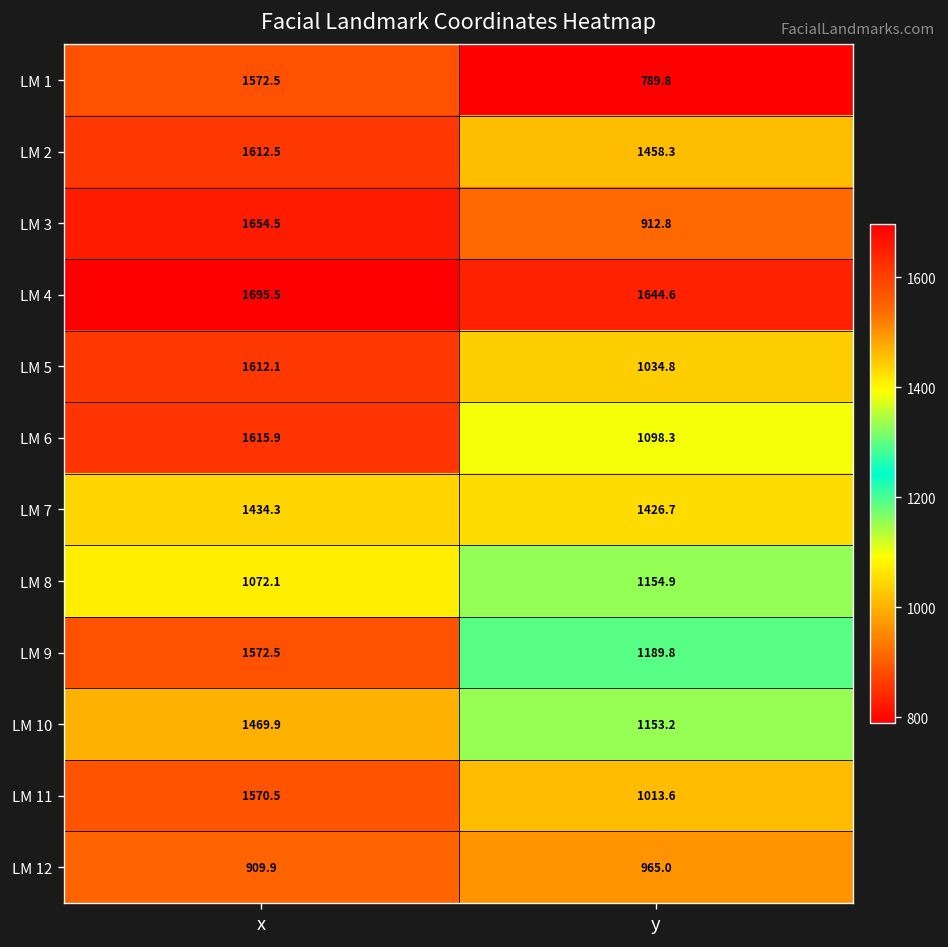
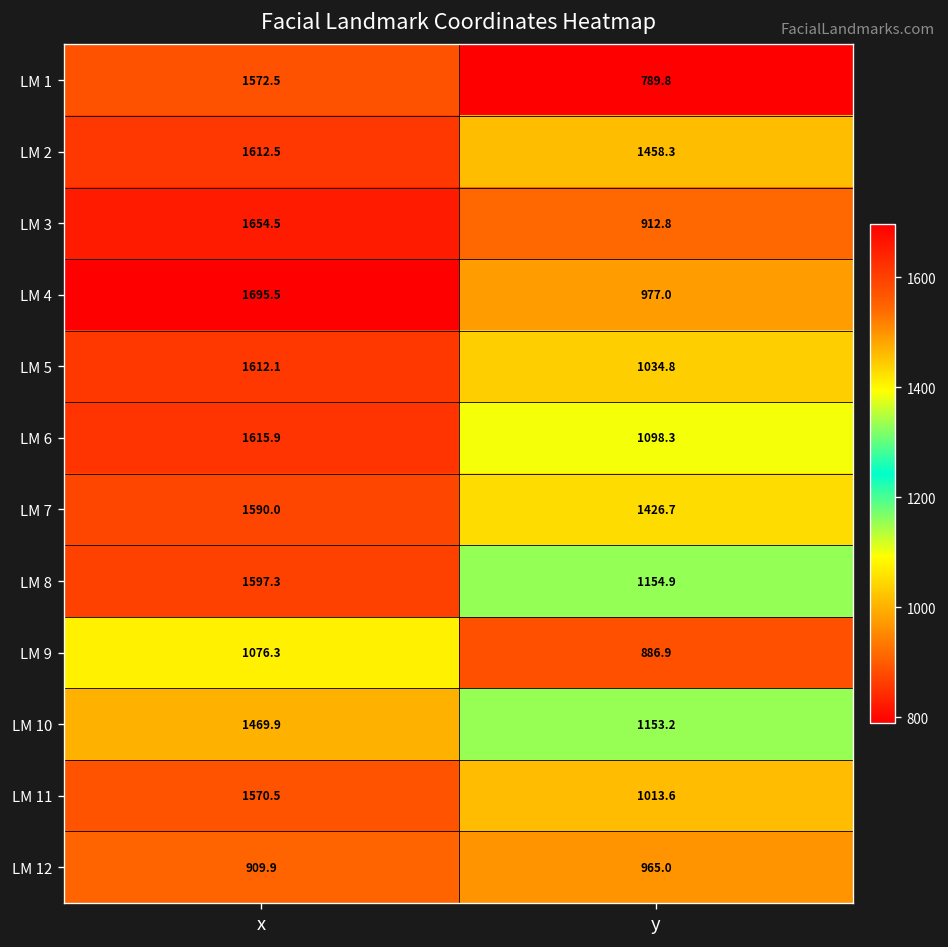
  {
    "LM 1": {
      "x": 1572.5,
      "y": 789.8
    },
    "LM 2": {
      "x": 1612.5,
      "y": 1458.3
    },
    "LM 3": {
      "x": 1654.5,
      "y": 912.8
    },
    "LM 4": {
      "x": 1695.5,
-     "y": 1644.6
+     "y": 977.0
    },
    "LM 5": {
      "x": 1612.1,
      "y": 1034.8
    },
    "LM 6": {
      "x": 1615.9,
      "y": 1098.3
    },
    "LM 7": {
-     "x": 1434.3,
+     "x": 1590.0,
      "y": 1426.7
    },
    "LM 8": {
-     "x": 1072.1,
+     "x": 1597.3,
      "y": 1154.9
    },
    "LM 9": {
-     "x": 1572.5,
-     "y": 1189.8
+     "x": 1076.3,
+     "y": 886.9
    },
    "LM 10": {
      "x": 1469.9,
      "y": 1153.2
    },
    "LM 11": {
      "x": 1570.5,
      "y": 1013.6
    },
    "LM 12": {
      "x": 909.9,
      "y": 965.0
    }
  }
